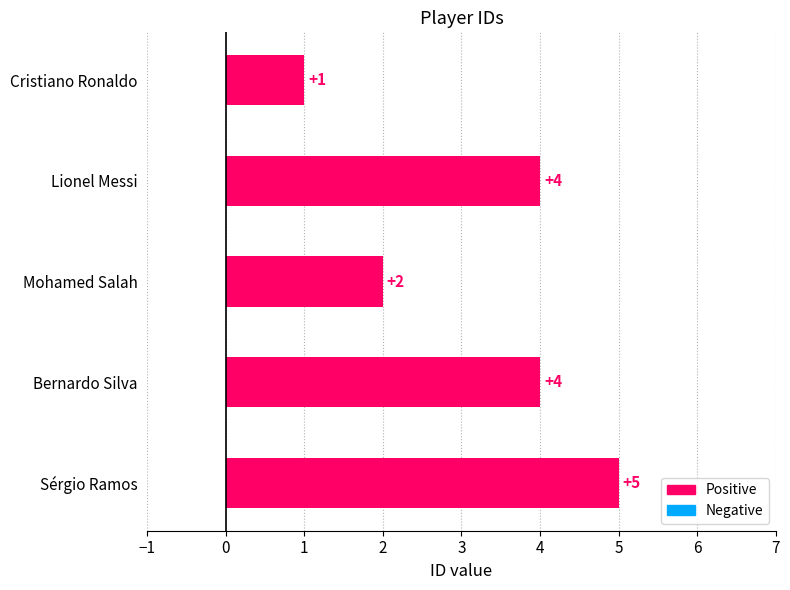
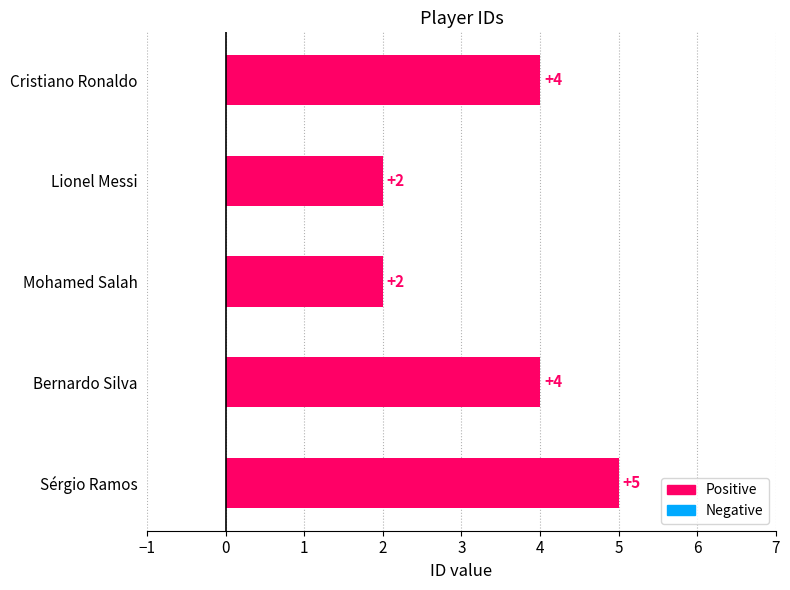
  {
-   "Cristiano Ronaldo": "+1",
-   "Lionel Messi": "+4",
+   "Cristiano Ronaldo": "+4",
+   "Lionel Messi": "+2",
    "Mohamed Salah": "+2",
    "Bernardo Silva": "+4",
    "Sérgio Ramos": "+5"
  }
